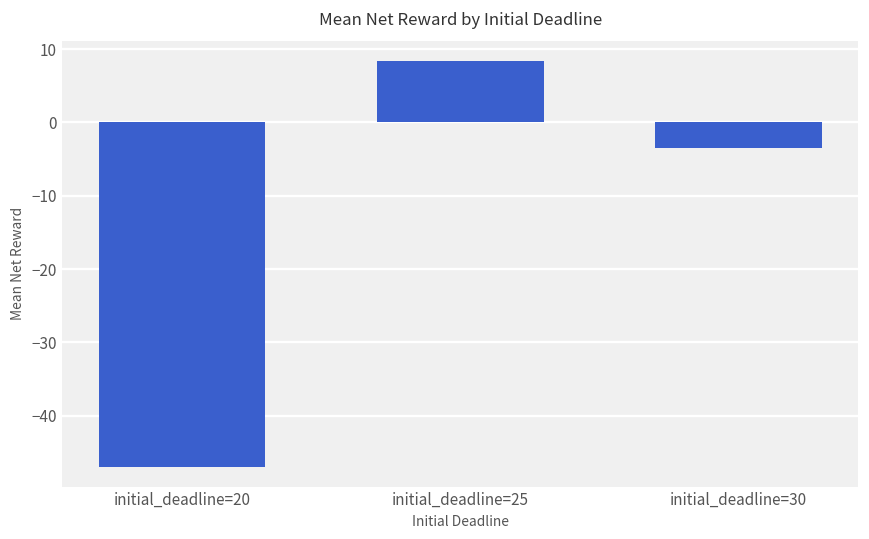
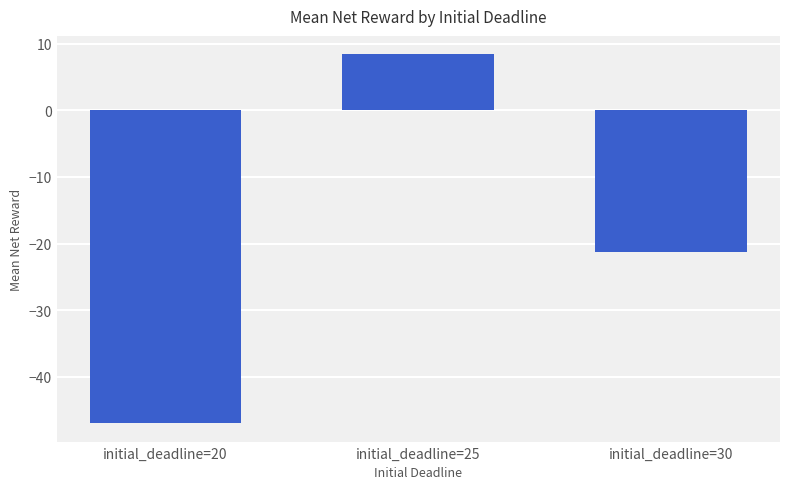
  {
    "initial_deadline=20": -47,
    "initial_deadline=25": 8,
-   "initial_deadline=30": -3
+   "initial_deadline=30": -21
  }
